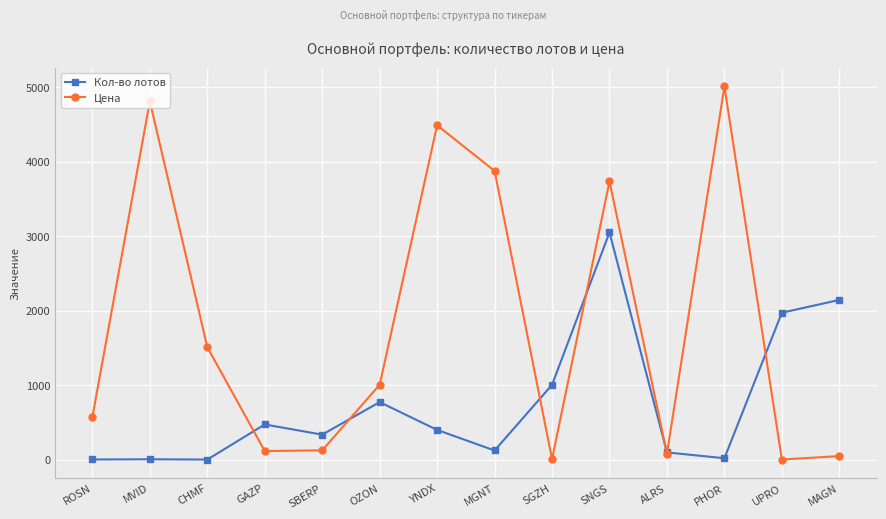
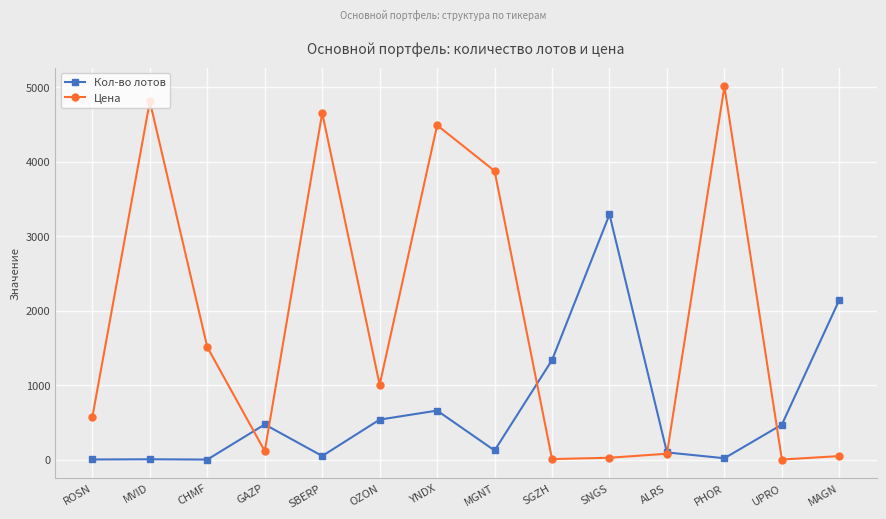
  {
    "Кол-во лотов": {
      "ROSN": 0,
      "MVID": 0,
      "CHMF": 0,
      "GAZP": 500,
-     "SBERP": 300,
-     "OZON": 800,
-     "YNDX": 400,
+     "SBERP": 0,
+     "OZON": 500,
+     "YNDX": 700,
      "MGNT": 100,
-     "SGZH": 1000,
-     "SNGS": 3100,
+     "SGZH": 1300,
+     "SNGS": 3300,
      "PHOR": 0,
-     "UPRO": 2000,
+     "UPRO": 500,
      "MAGN": 2100
    },
    "Цена": {
      "ROSN": 600,
      "CHMF": 1500,
      "GAZP": 100,
-     "SBERP": 100,
+     "SBERP": 4700,
      "OZON": 1000,
      "YNDX": 4500,
      "MGNT": 3900,
      "SGZH": 0,
-     "SNGS": 3700,
+     "SNGS": 0,
      "PHOR": 5000,
      "UPRO": 0,
      "MAGN": 0
    }
  }
